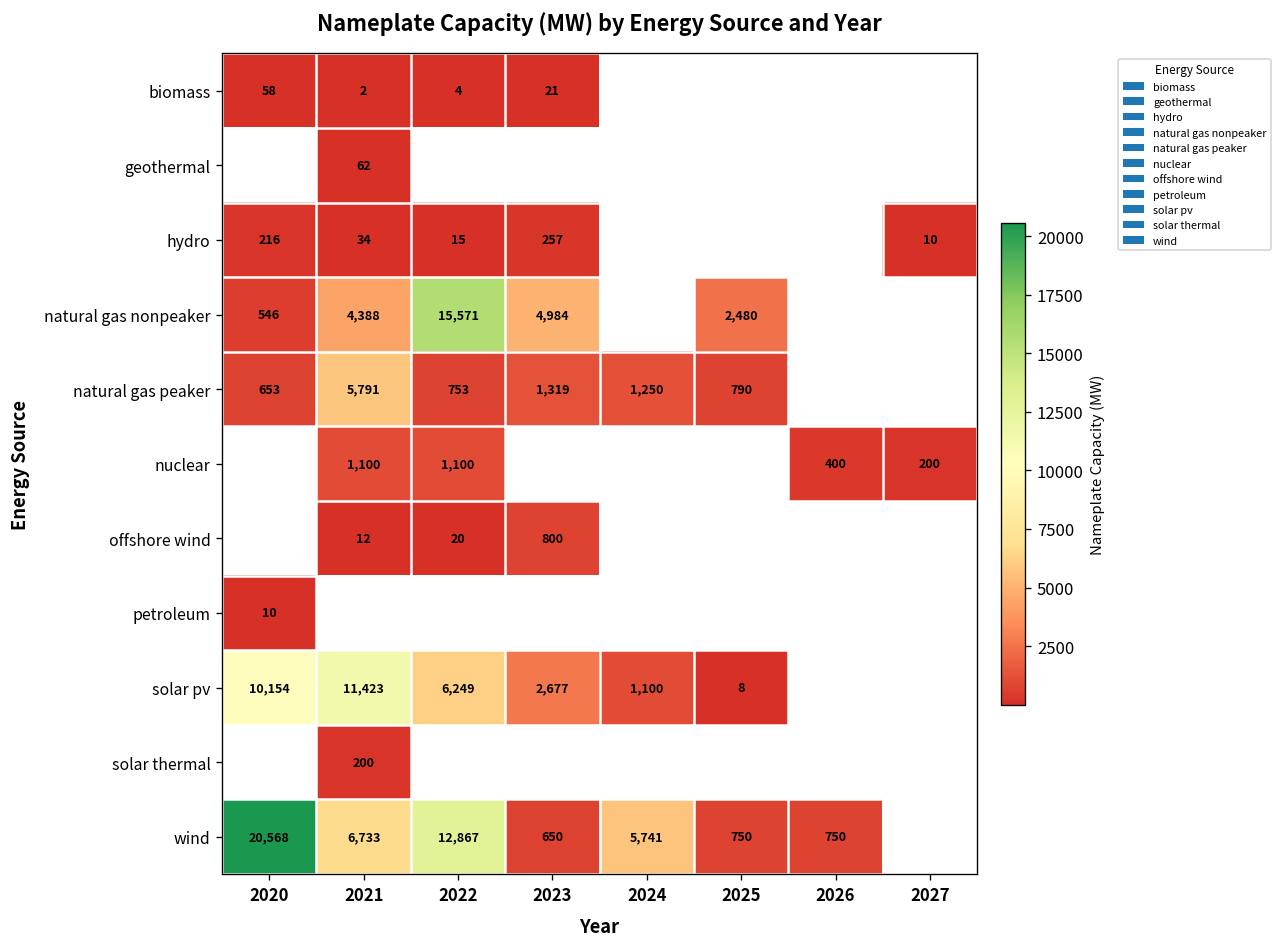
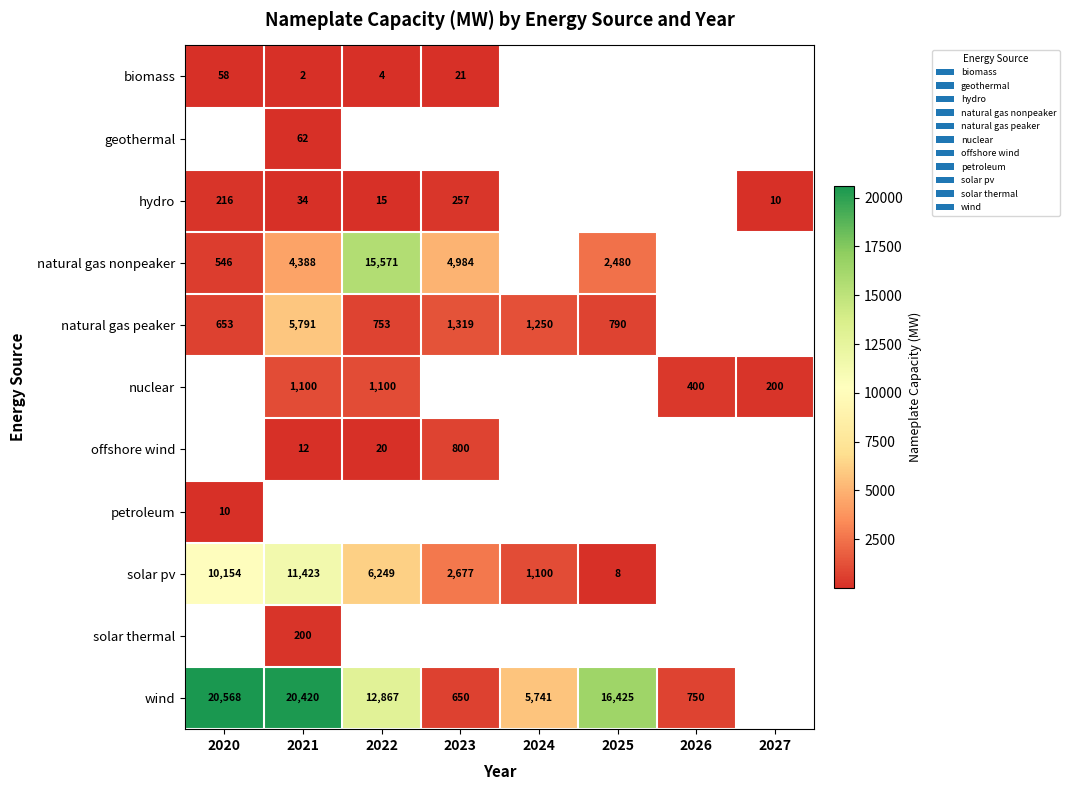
  {
    "biomass": {
      "2020": "58",
      "2021": "2",
      "2022": "4",
      "2023": "21"
    },
    "geothermal": {
      "2021": "62"
    },
    "hydro": {
      "2020": "216",
      "2021": "34",
      "2022": "15",
      "2023": "257",
      "2027": "10"
    },
    "natural gas nonpeaker": {
      "2020": "546",
      "2021": "4,388",
      "2022": "15,571",
      "2023": "4,984",
      "2025": "2,480"
    },
    "natural gas peaker": {
      "2020": "653",
      "2021": "5,791",
      "2022": "753",
      "2023": "1,319",
      "2024": "1,250",
      "2025": "790"
    },
    "nuclear": {
      "2021": "1,100",
      "2022": "1,100",
      "2026": "400",
      "2027": "200"
    },
    "offshore wind": {
      "2021": "12",
      "2022": "20",
      "2023": "800"
    },
    "petroleum": {
      "2020": "10"
    },
    "solar pv": {
      "2020": "10,154",
      "2021": "11,423",
      "2022": "6,249",
      "2023": "2,677",
      "2024": "1,100",
      "2025": "8"
    },
    "solar thermal": {
      "2021": "200"
    },
    "wind": {
      "2020": "20,568",
-     "2021": "6,733",
+     "2021": "20,420",
      "2022": "12,867",
      "2023": "650",
      "2024": "5,741",
-     "2025": "750",
+     "2025": "16,425",
      "2026": "750"
    }
  }
